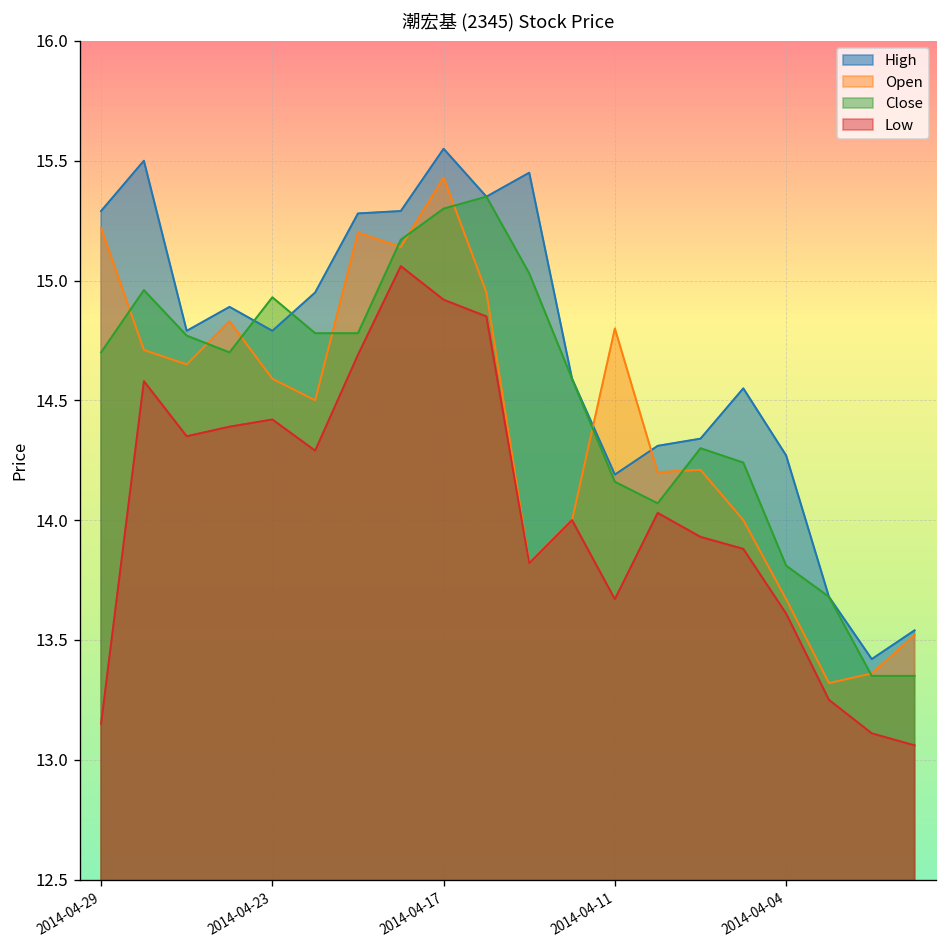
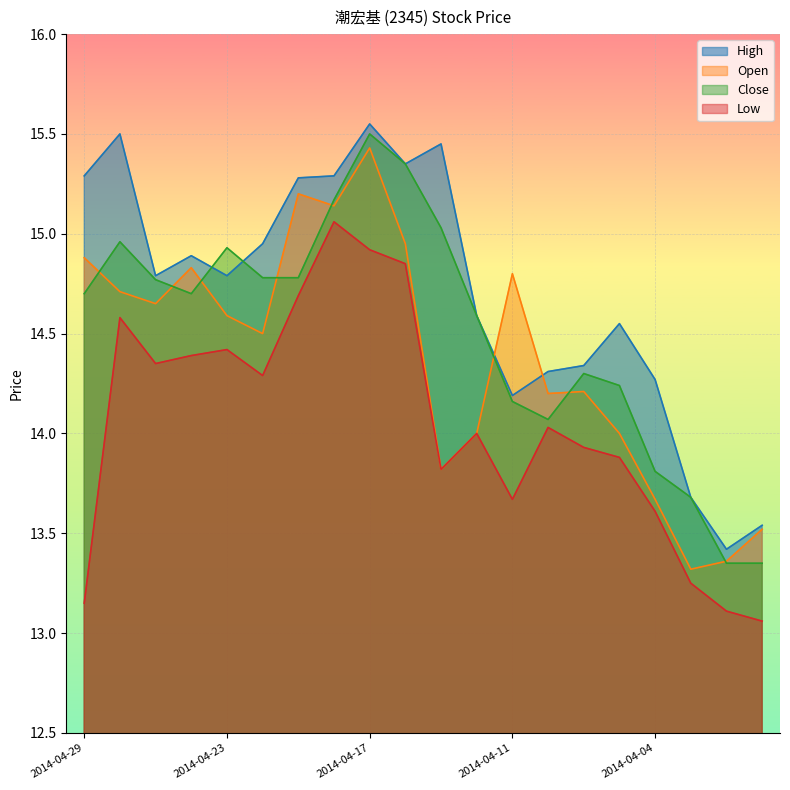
  {
    "High": {
      "2014-04-29": 15.29,
      "2014-04-23": 14.79,
      "2014-04-17": 15.55,
      "2014-04-11": 14.19,
      "2014-04-04": 14.27
    },
    "Open": {
-     "2014-04-29": 15.22,
+     "2014-04-29": 14.88,
      "2014-04-23": 14.59,
      "2014-04-17": 15.43,
      "2014-04-11": 14.80,
      "2014-04-04": 13.67
    },
    "Close": {
      "2014-04-29": 14.7,
      "2014-04-23": 14.93,
-     "2014-04-17": 15.3,
+     "2014-04-17": 15.5,
      "2014-04-11": 14.16,
      "2014-04-04": 13.8
    },
    "Low": {
      "2014-04-29": 13.15,
      "2014-04-23": 14.42,
      "2014-04-17": 14.92,
      "2014-04-11": 13.67,
      "2014-04-04": 13.61
    }
  }
